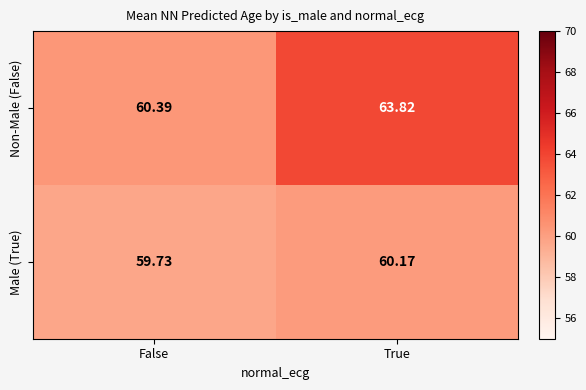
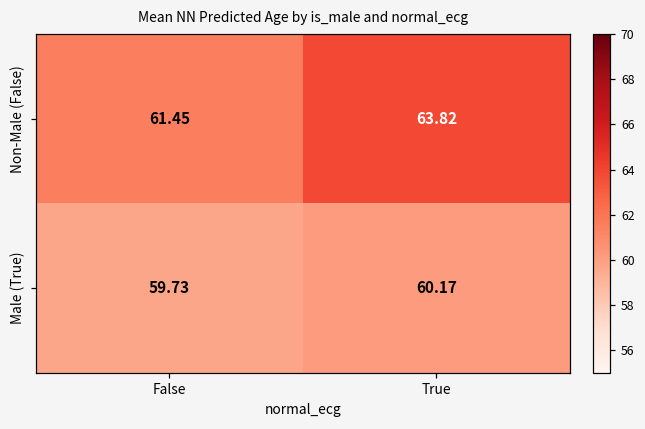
  {
    "Non-Male (False)": {
-     "False": 60.39,
+     "False": 61.45,
      "True": 63.82
    },
    "Male (True)": {
      "False": 59.73,
      "True": 60.17
    }
  }
